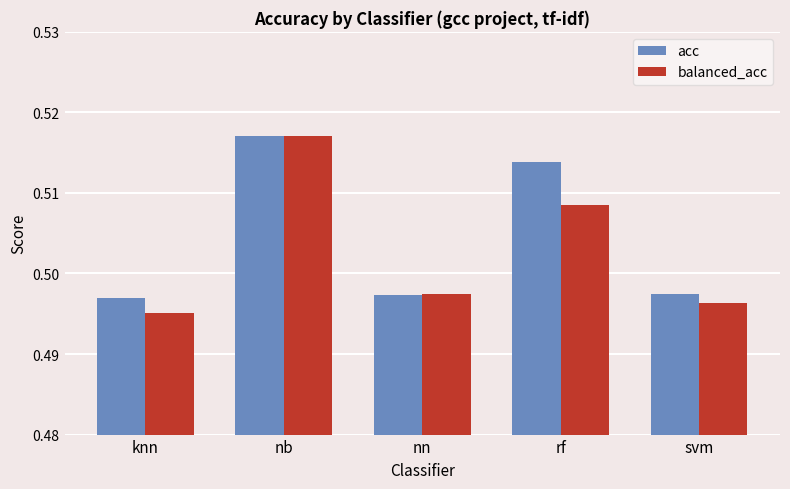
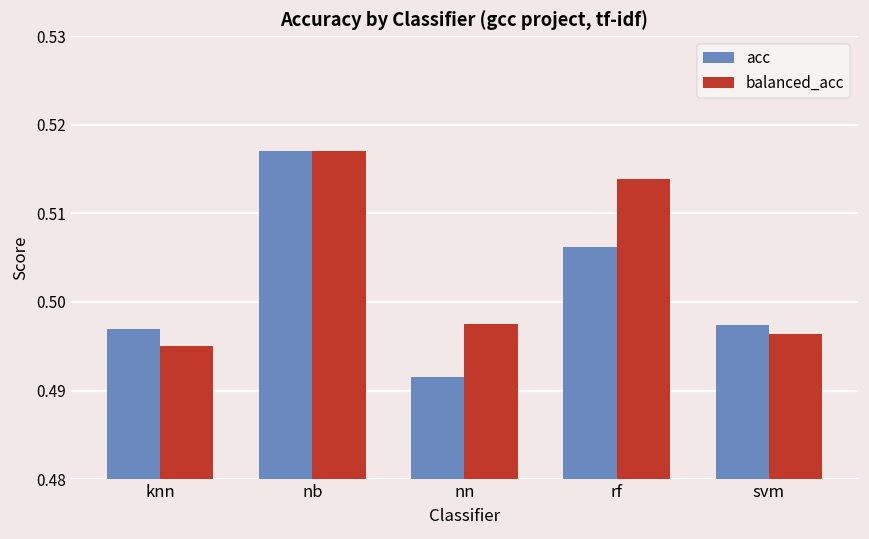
  {
    "acc": {
      "knn": 0.497,
      "nb": 0.517,
-     "nn": 0.497,
-     "rf": 0.514,
+     "nn": 0.492,
+     "rf": 0.506,
      "svm": 0.497
    },
    "balanced_acc": {
      "knn": 0.495,
      "nb": 0.517,
      "nn": 0.497,
-     "rf": 0.509,
+     "rf": 0.514,
      "svm": 0.496
    }
  }
